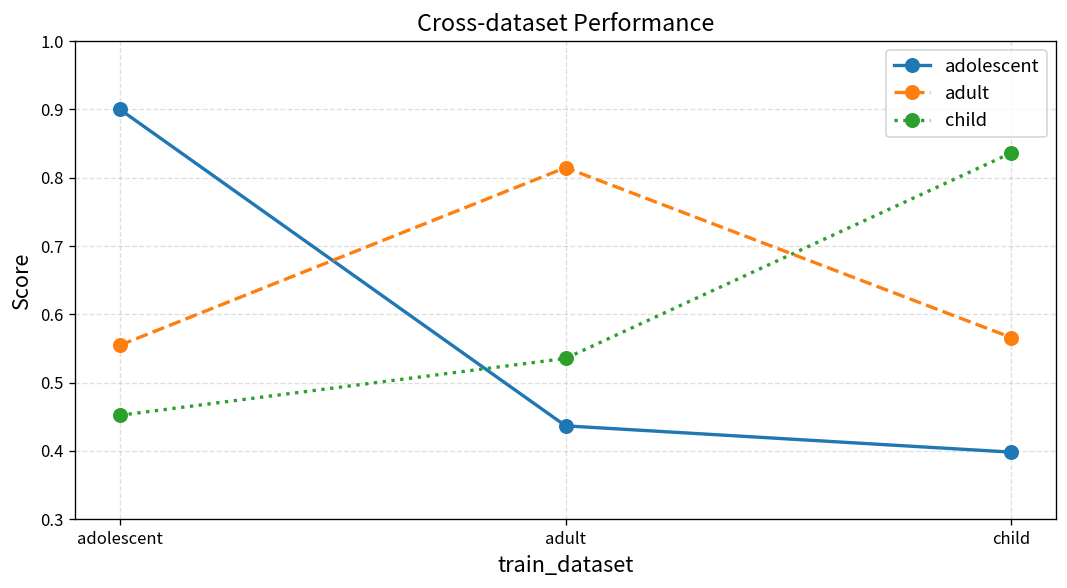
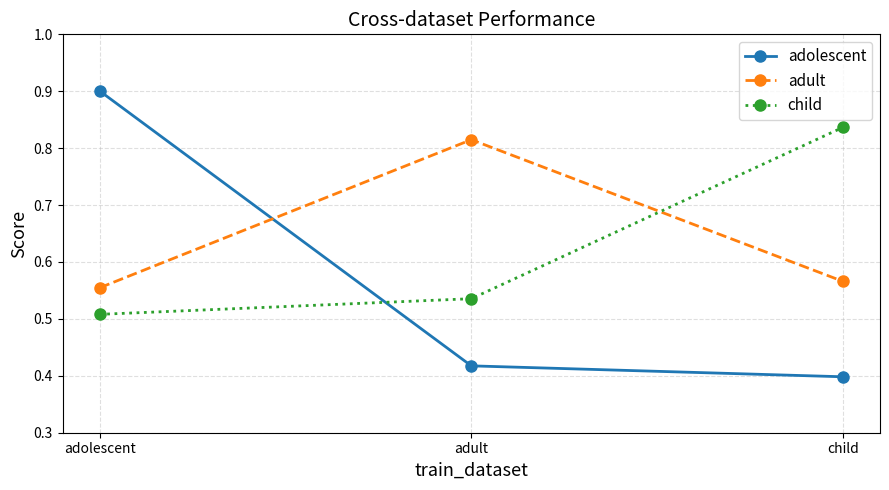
  {
    "adolescent": {
      "adolescent": 0.90,
-     "adult": 0.44,
+     "adult": 0.42,
      "child": 0.40
    },
    "adult": {
      "adolescent": 0.55,
      "adult": 0.81,
      "child": 0.57
    },
    "child": {
-     "adolescent": 0.45,
+     "adolescent": 0.51,
      "adult": 0.54,
      "child": 0.84
    }
  }
